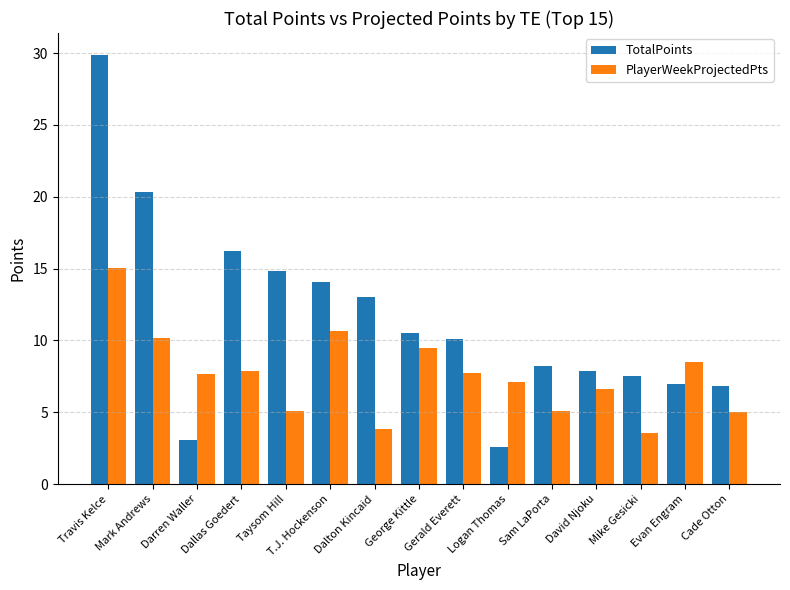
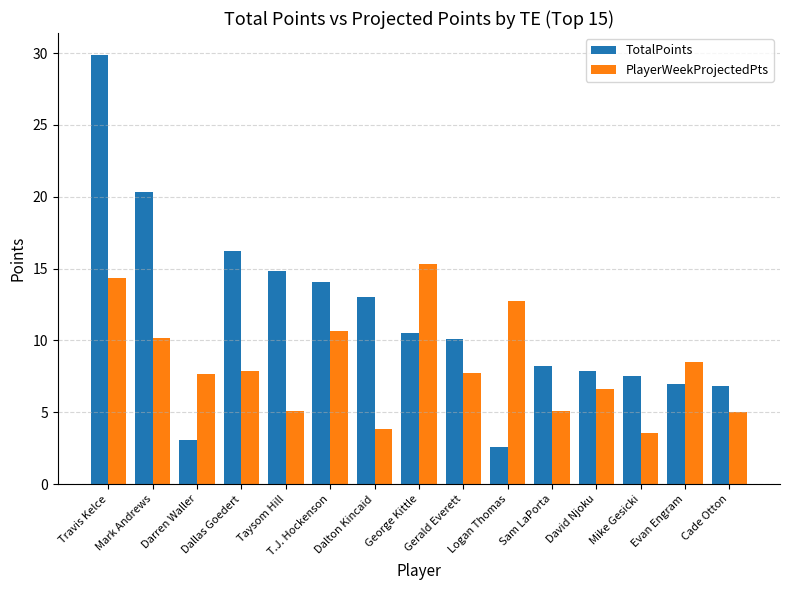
  {
    "TotalPoints": {
      "Travis Kelce": 29.9,
      "Mark Andrews": 20.3,
      "Darren Waller": 3.1,
      "Dallas Goedert": 16.2,
      "Taysom Hill": 14.8,
      "T.J. Hockenson": 14.1,
      "Dalton Kincaid": 13.0,
      "George Kittle": 10.5,
      "Gerald Everett": 10.1,
      "Logan Thomas": 2.6,
      "Sam LaPorta": 8.2,
      "David Njoku": 7.9,
      "Mike Gesicki": 7.5,
      "Evan Engram": 7.0,
      "Cade Otton": 6.8
    },
    "PlayerWeekProjectedPts": {
-     "Travis Kelce": 15.1,
+     "Travis Kelce": 14.4,
      "Mark Andrews": 10.2,
      "Darren Waller": 7.7,
      "Dallas Goedert": 7.9,
      "Taysom Hill": 5.1,
      "T.J. Hockenson": 10.6,
      "Dalton Kincaid": 3.9,
-     "George Kittle": 9.5,
+     "George Kittle": 15.3,
      "Gerald Everett": 7.8,
-     "Logan Thomas": 7.1,
+     "Logan Thomas": 12.8,
      "Sam LaPorta": 5.1,
      "David Njoku": 6.7,
      "Mike Gesicki": 3.6,
      "Evan Engram": 8.5,
      "Cade Otton": 5.0
    }
  }
